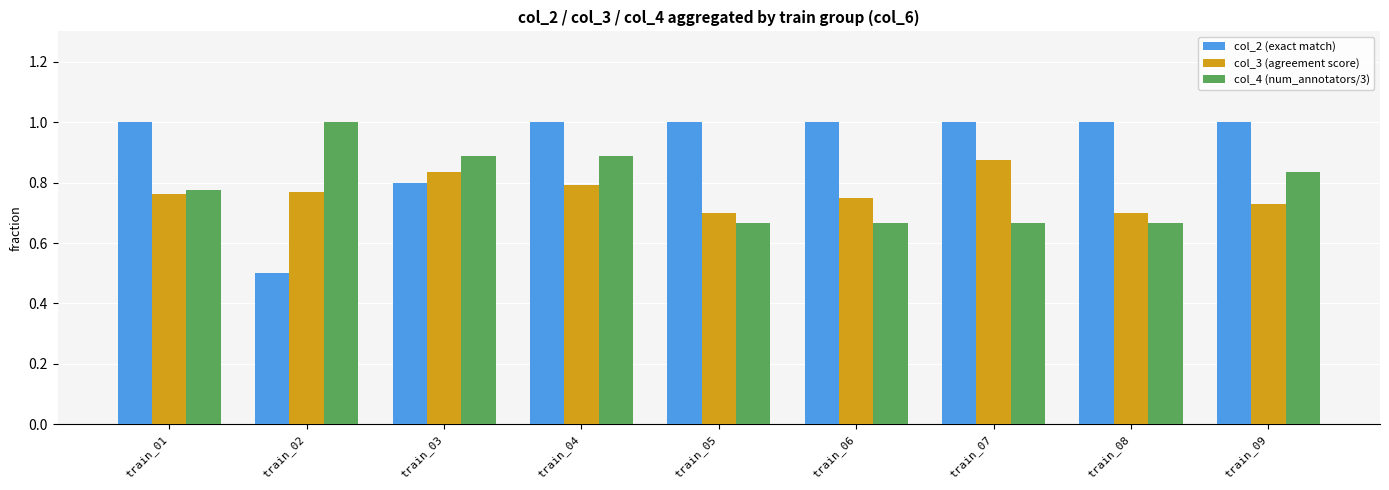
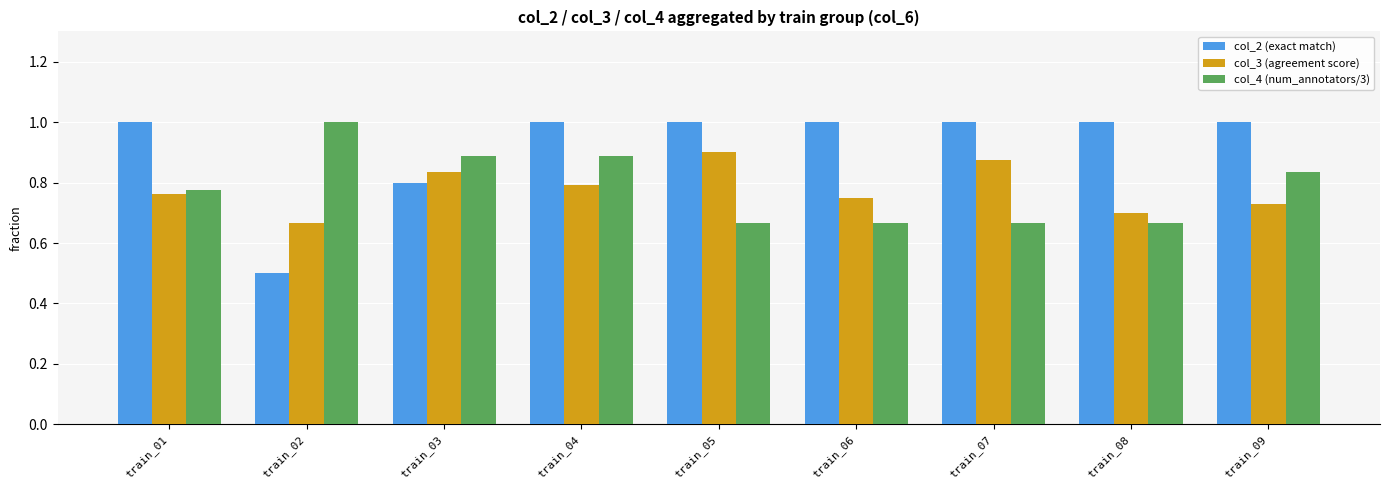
  {
    "col_2 (exact match)": {
      "train_01": 1.00,
      "train_02": 0.50,
      "train_03": 0.80,
      "train_04": 1.00,
      "train_05": 1.00,
      "train_06": 1.00,
      "train_07": 1.00,
      "train_08": 1.00,
      "train_09": 1.00
    },
    "col_3 (agreement score)": {
      "train_01": 0.76,
-     "train_02": 0.77,
+     "train_02": 0.67,
      "train_03": 0.83,
      "train_04": 0.79,
-     "train_05": 0.7,
+     "train_05": 0.9,
      "train_06": 0.75,
      "train_07": 0.88,
      "train_08": 0.70,
      "train_09": 0.73
    },
    "col_4 (num_annotators/3)": {
      "train_01": 0.78,
      "train_02": 1.00,
      "train_03": 0.89,
      "train_04": 0.89,
      "train_05": 0.67,
      "train_06": 0.67,
      "train_07": 0.67,
      "train_08": 0.67,
      "train_09": 0.83
    }
  }
